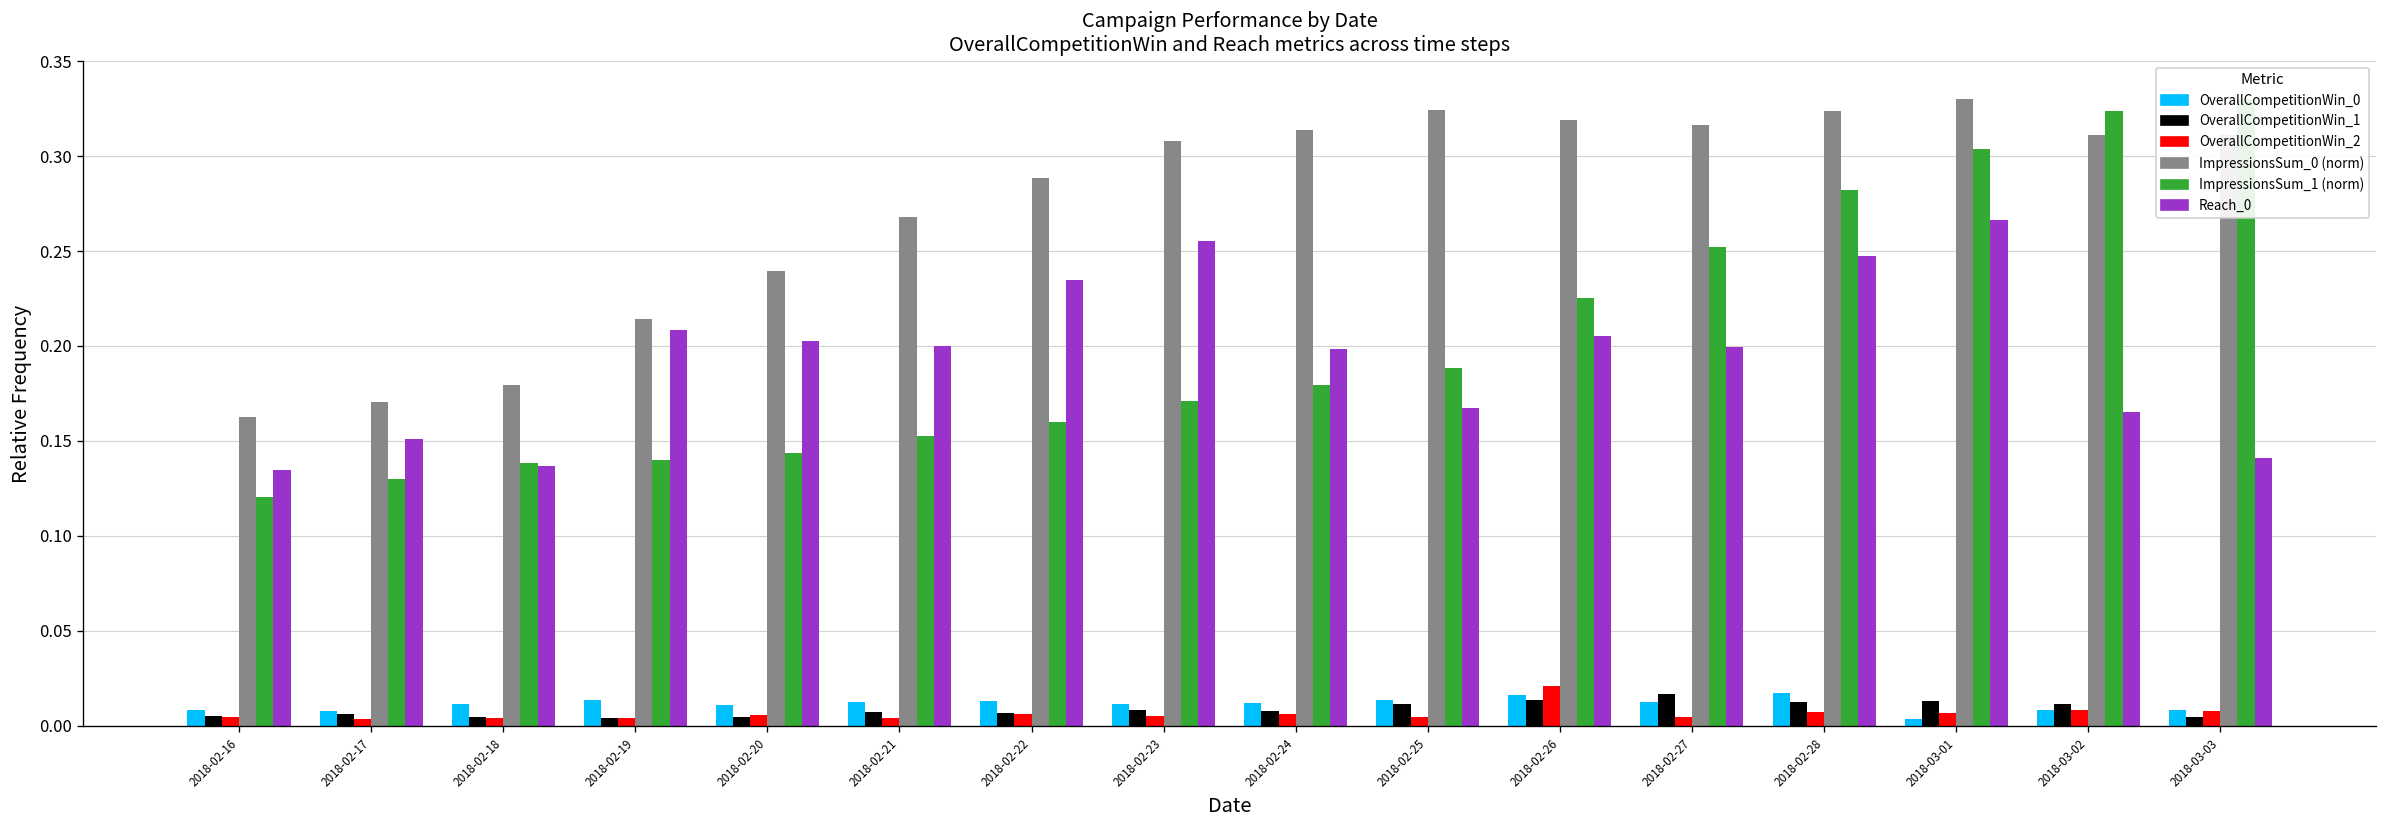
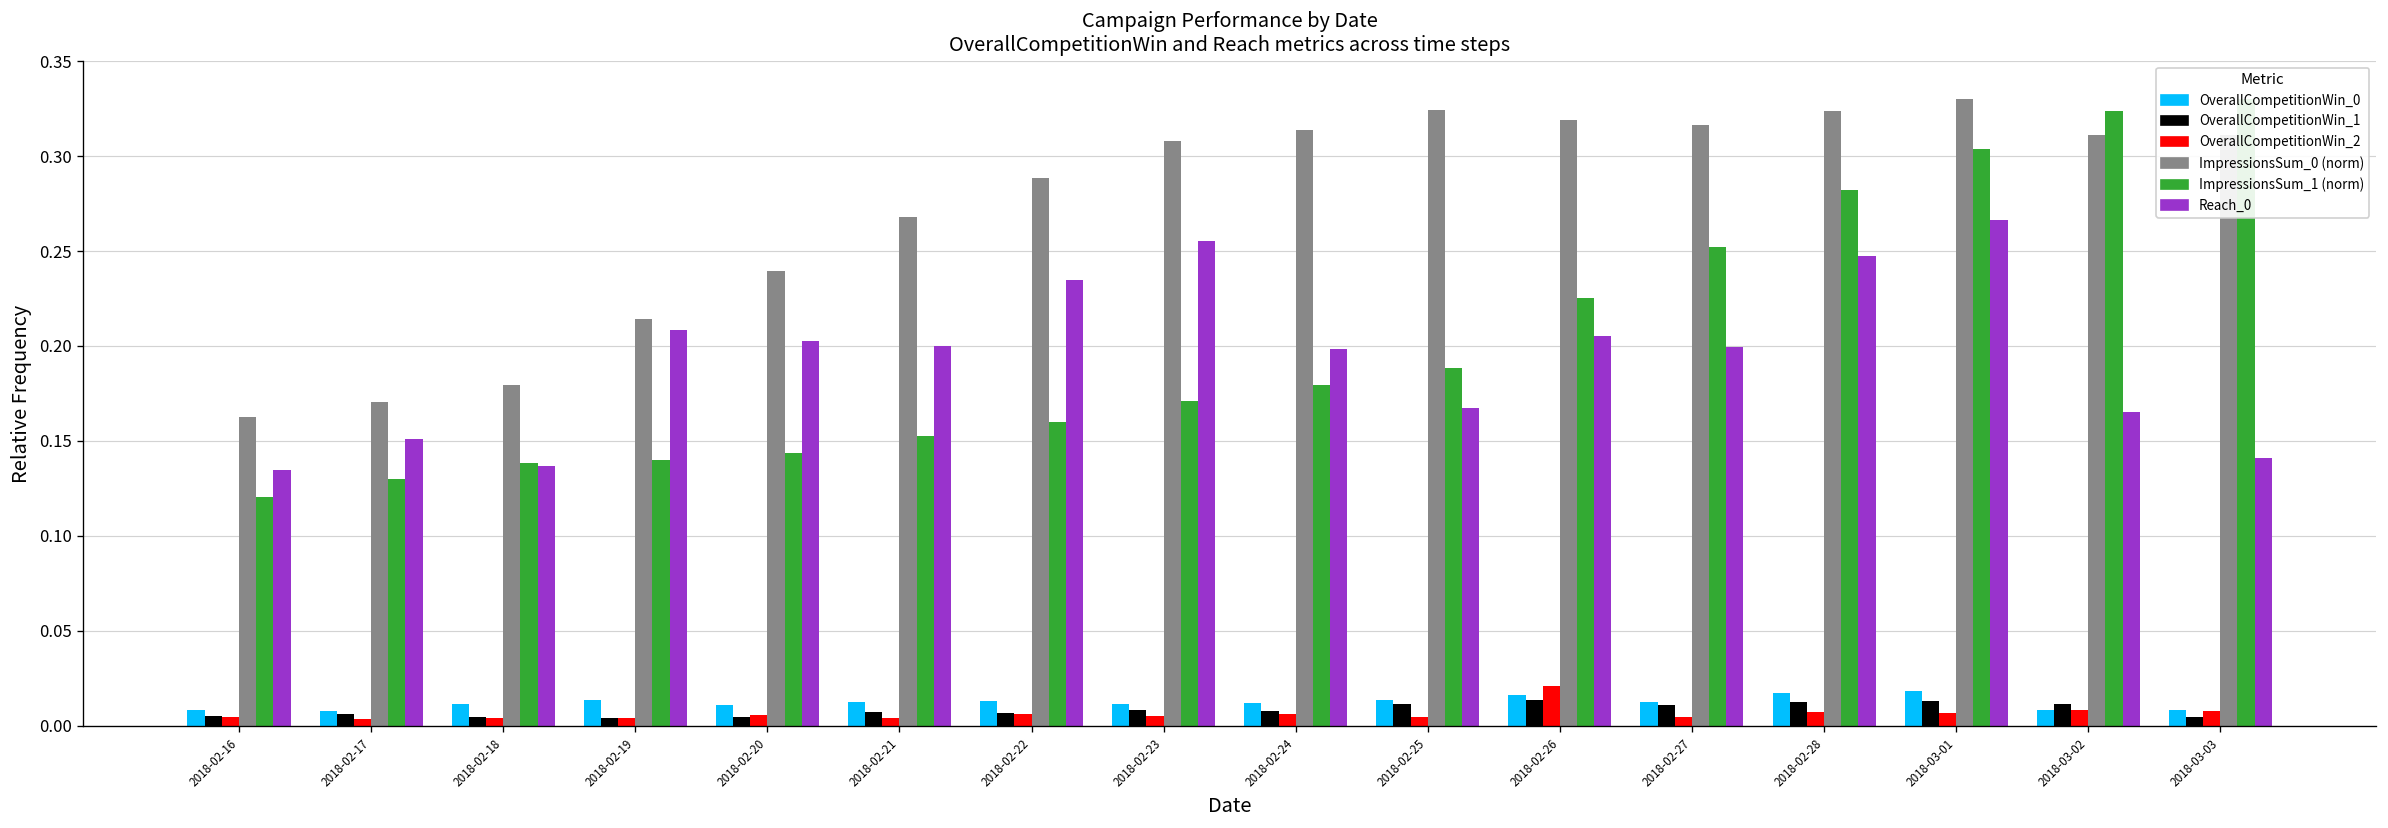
  {
    "OverallCompetitionWin_0": {
      "2018-02-16": 0.008,
      "2018-02-17": 0.008,
      "2018-02-18": 0.011,
      "2018-02-19": 0.014,
      "2018-02-20": 0.011,
      "2018-02-21": 0.012,
      "2018-02-22": 0.013,
      "2018-02-23": 0.012,
      "2018-02-24": 0.012,
      "2018-02-25": 0.014,
      "2018-02-26": 0.016,
      "2018-02-27": 0.013,
      "2018-02-28": 0.017,
-     "2018-03-01": 0.004,
+     "2018-03-01": 0.019,
      "2018-03-02": 0.008,
      "2018-03-03": 0.008
    },
    "OverallCompetitionWin_1": {
      "2018-02-16": 0.005,
      "2018-02-17": 0.006,
      "2018-02-18": 0.005,
      "2018-02-19": 0.004,
      "2018-02-20": 0.005,
      "2018-02-21": 0.007,
      "2018-02-22": 0.007,
      "2018-02-23": 0.008,
      "2018-02-24": 0.008,
      "2018-02-25": 0.011,
      "2018-02-26": 0.014,
-     "2018-02-27": 0.017,
+     "2018-02-27": 0.011,
      "2018-02-28": 0.012,
      "2018-03-01": 0.013,
      "2018-03-02": 0.012,
      "2018-03-03": 0.005
    },
    "OverallCompetitionWin_2": {
      "2018-02-16": 0.005,
      "2018-02-17": 0.004,
      "2018-02-18": 0.004,
      "2018-02-19": 0.004,
      "2018-02-20": 0.006,
      "2018-02-21": 0.004,
      "2018-02-22": 0.006,
      "2018-02-23": 0.005,
      "2018-02-24": 0.006,
      "2018-02-25": 0.005,
      "2018-02-26": 0.021,
      "2018-02-27": 0.005,
      "2018-02-28": 0.007,
      "2018-03-01": 0.007,
      "2018-03-02": 0.008,
      "2018-03-03": 0.008
    },
    "Reach_0": {
      "2018-02-16": 0.135,
      "2018-02-17": 0.151,
      "2018-02-18": 0.137,
      "2018-02-19": 0.209,
      "2018-02-20": 0.202,
      "2018-02-21": 0.200,
      "2018-02-22": 0.235,
      "2018-02-23": 0.255,
      "2018-02-24": 0.198,
      "2018-02-25": 0.167,
      "2018-02-26": 0.205,
      "2018-02-27": 0.200,
      "2018-02-28": 0.247,
      "2018-03-01": 0.267,
      "2018-03-02": 0.165,
      "2018-03-03": 0.141
    }
  }
